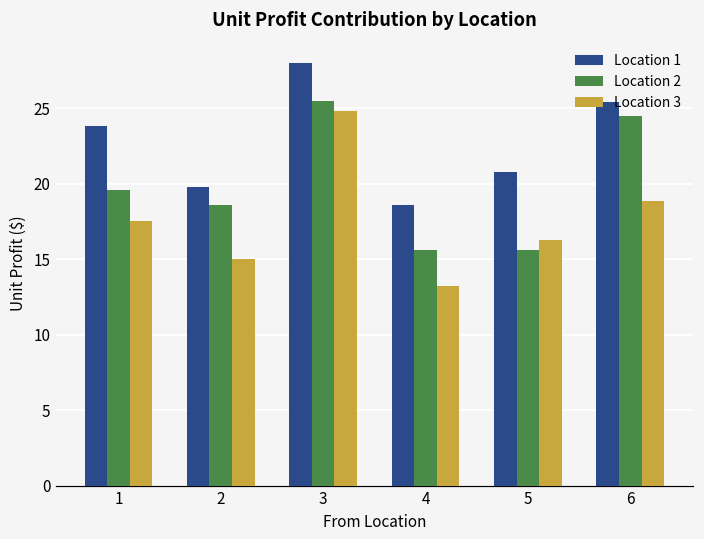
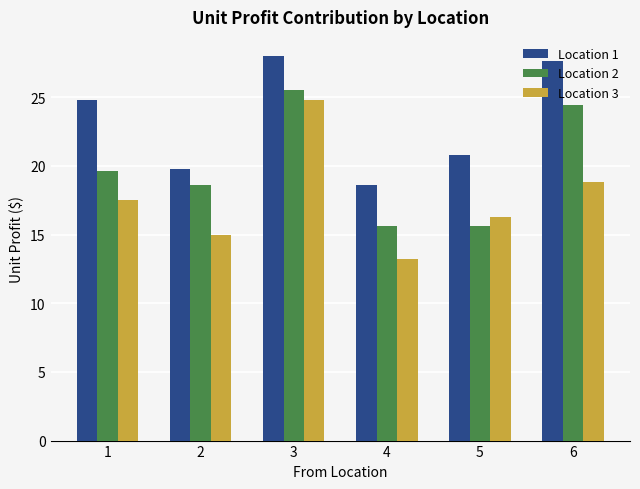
  {
    "Location 1": {
-     "1": 23.8,
+     "1": 24.8,
      "2": 19.8,
      "3": 28.0,
      "4": 18.6,
      "5": 20.8,
-     "6": 25.4
+     "6": 27.7
    },
    "Location 2": {
      "1": 19.6,
      "2": 18.6,
      "3": 25.5,
      "4": 15.6,
      "5": 15.6,
      "6": 24.5
    },
    "Location 3": {
      "1": 17.5,
      "2": 15.0,
      "3": 24.8,
      "4": 13.2,
      "5": 16.3,
      "6": 18.9
    }
  }
